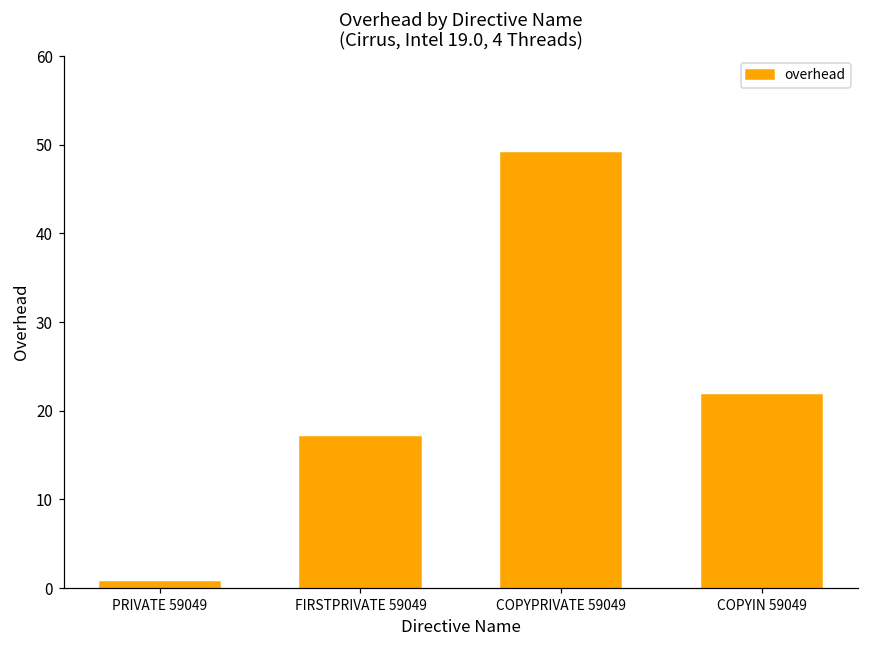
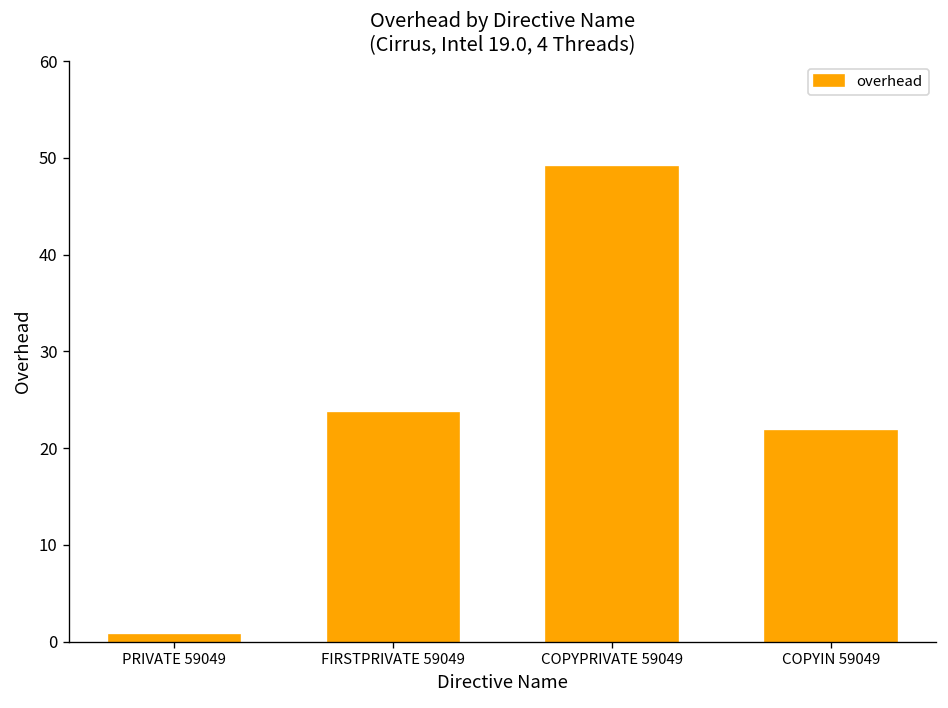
  {
    "PRIVATE 59049": 1,
-   "FIRSTPRIVATE 59049": 17,
+   "FIRSTPRIVATE 59049": 24,
    "COPYPRIVATE 59049": 49,
    "COPYIN 59049": 22
  }
